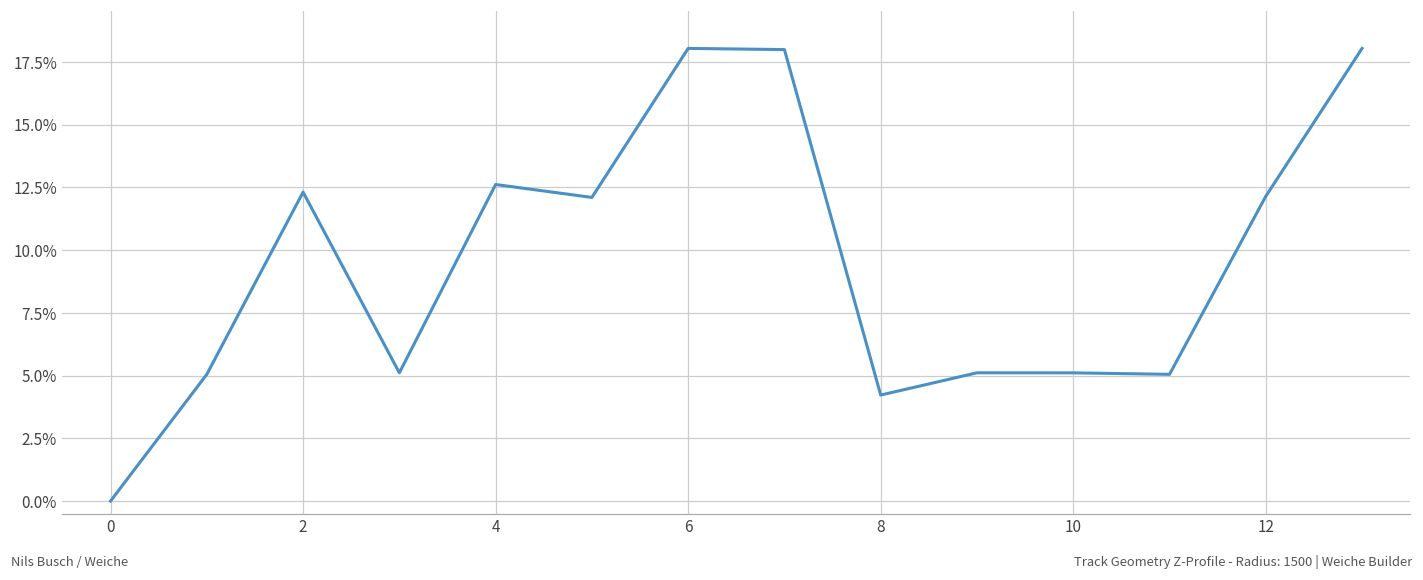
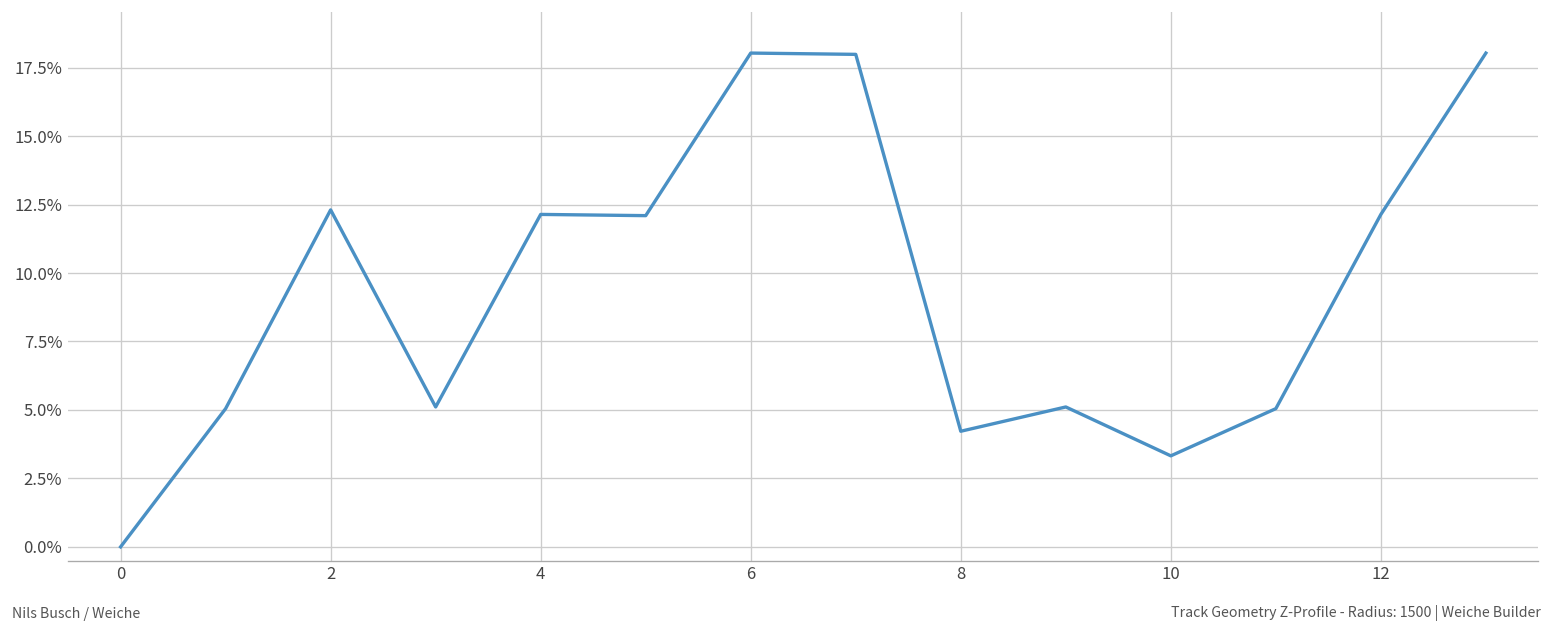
  {
    "0": "0.0%",
    "2": "12.3%",
-   "4": "12.6%",
+   "4": "12.1%",
    "6": "18.0%",
    "8": "4.2%",
-   "10": "5.1%",
+   "10": "3.3%",
    "12": "12.1%"
  }
